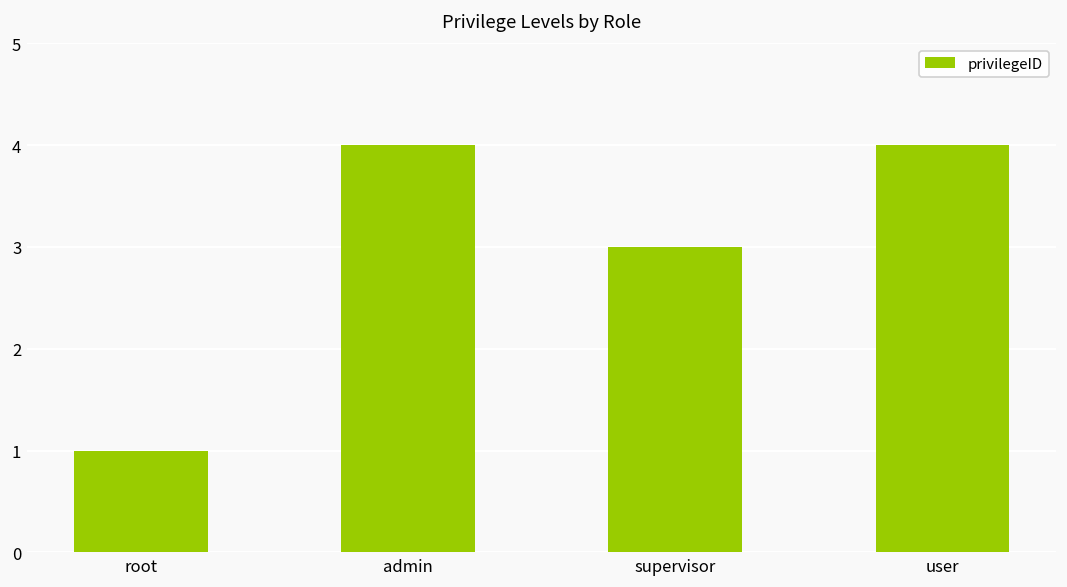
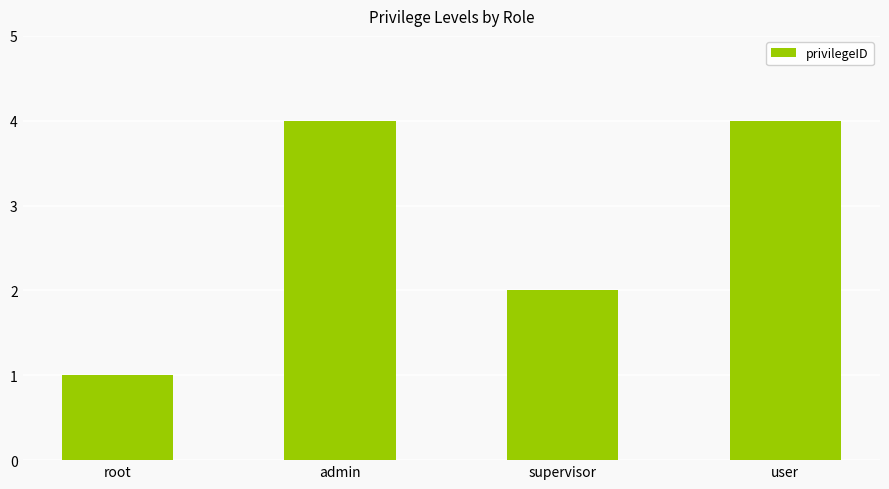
  {
    "root": 1,
    "admin": 4,
-   "supervisor": 3,
+   "supervisor": 2,
    "user": 4
  }
